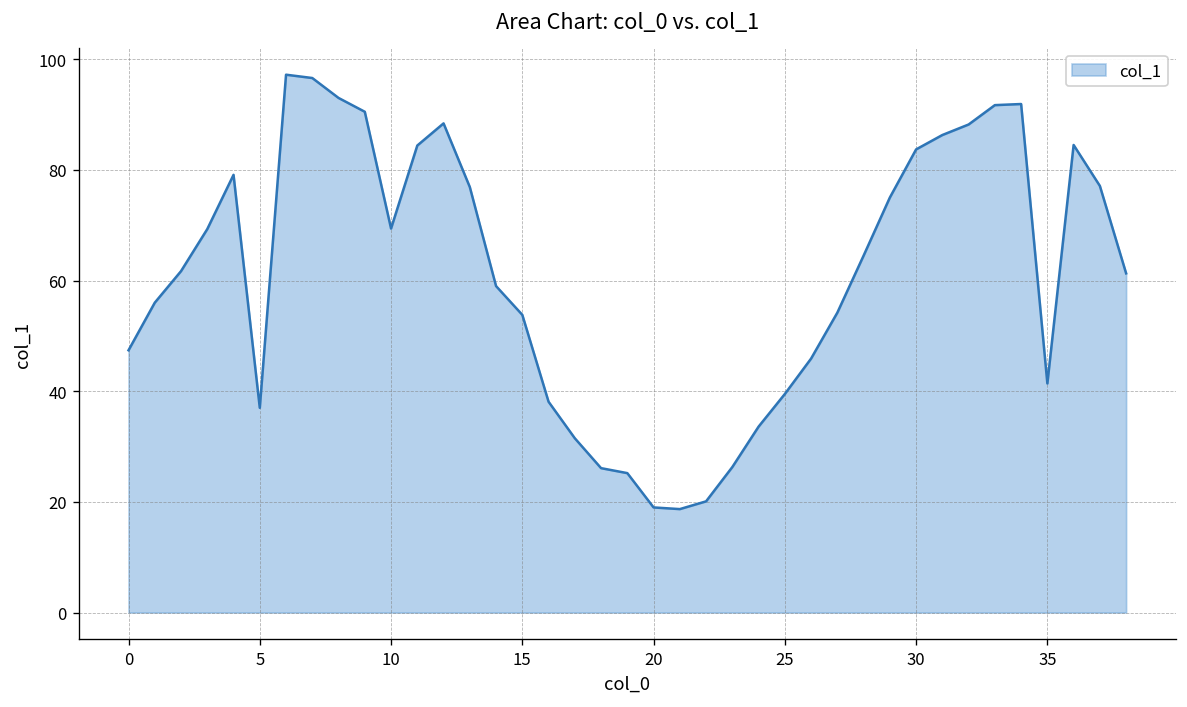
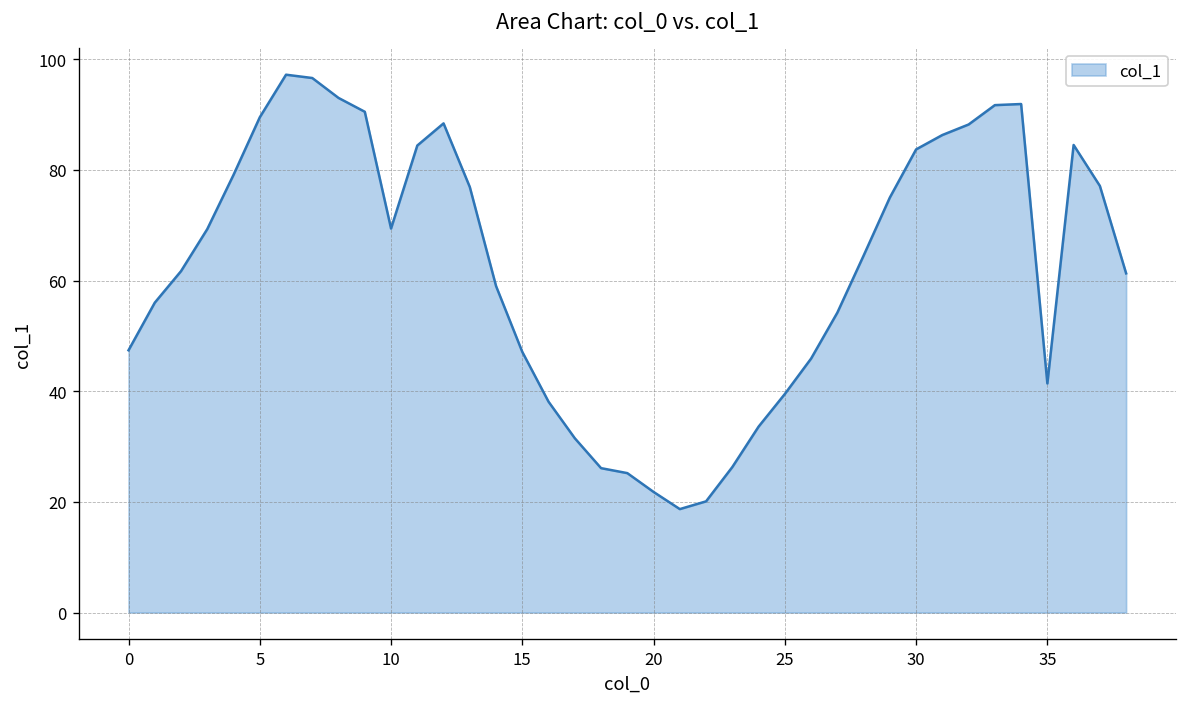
  {
    "0": 47,
-   "5": 37,
+   "5": 90,
    "10": 69,
-   "15": 54,
-   "20": 19,
+   "15": 47,
+   "20": 22,
    "25": 40,
    "30": 84,
    "35": 41
  }
